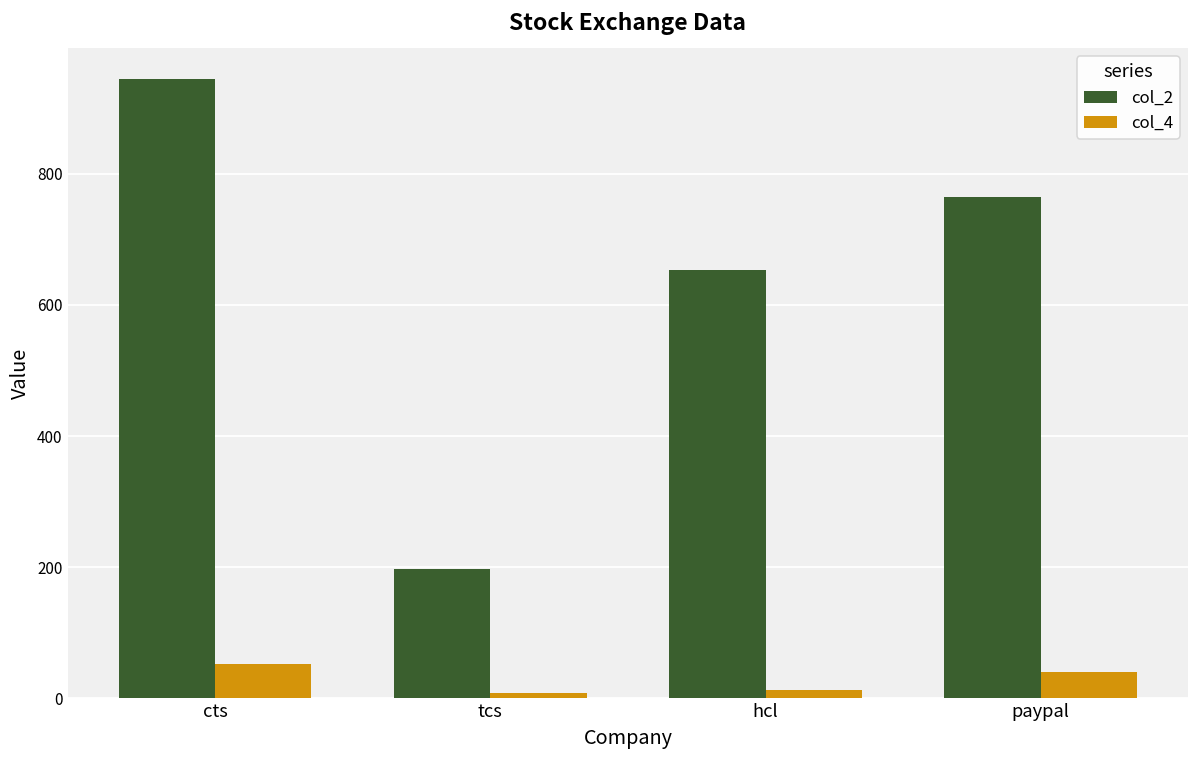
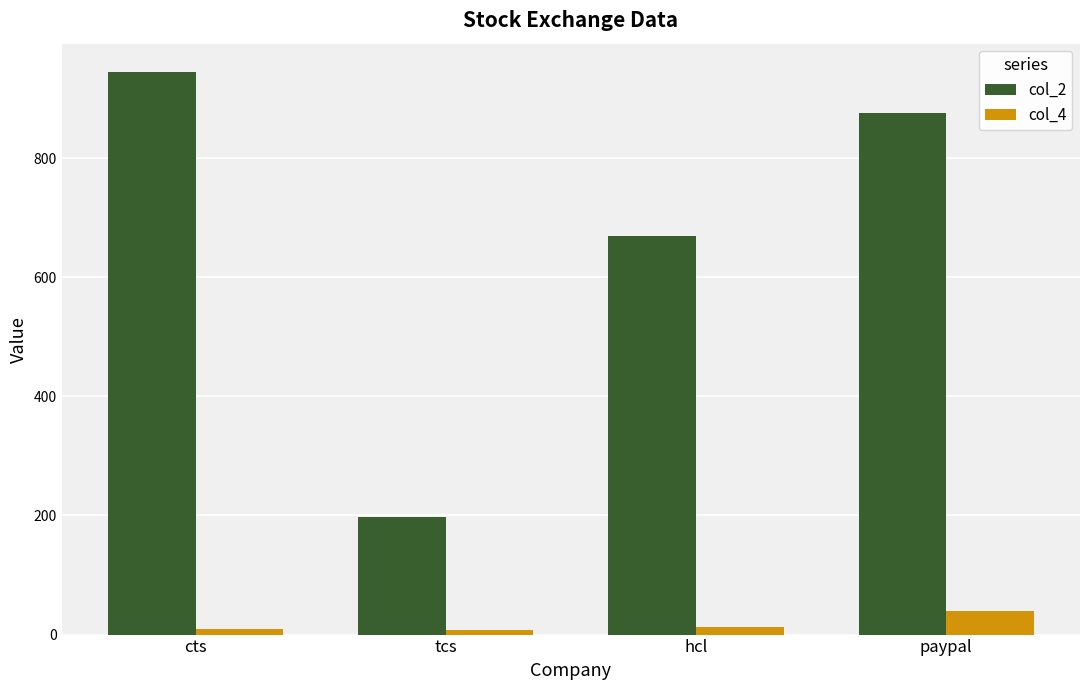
  {
    "col_2": {
      "cts": 950,
      "tcs": 200,
-     "hcl": 650,
-     "paypal": 770
+     "hcl": 670,
+     "paypal": 880
    },
    "col_4": {
-     "cts": 50,
+     "cts": 10,
      "tcs": 10,
      "hcl": 10,
      "paypal": 40
    }
  }
